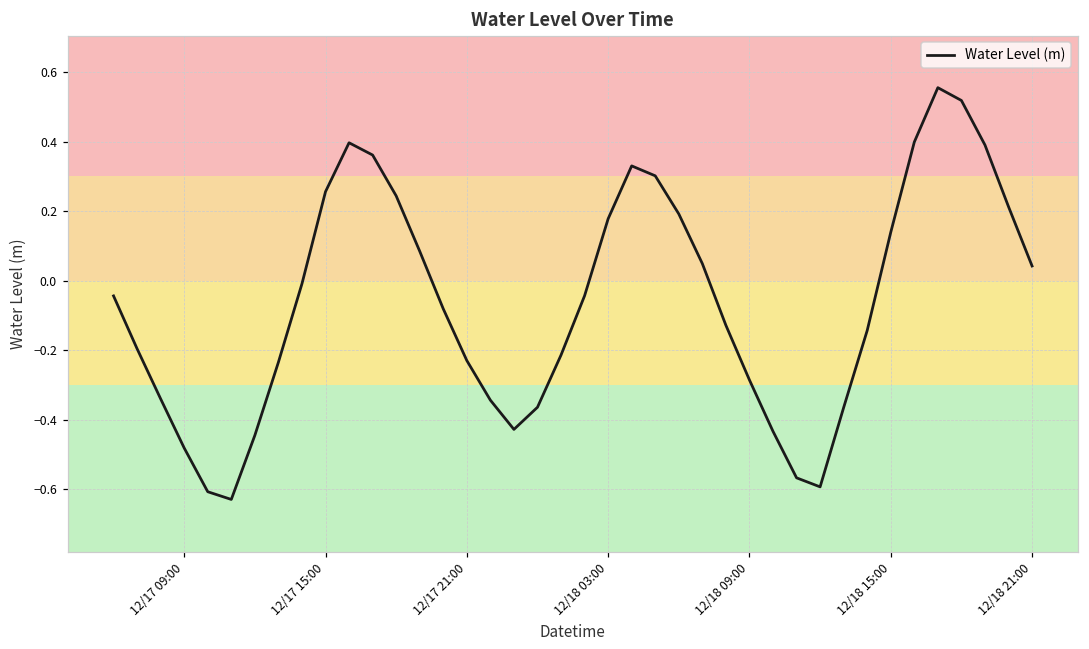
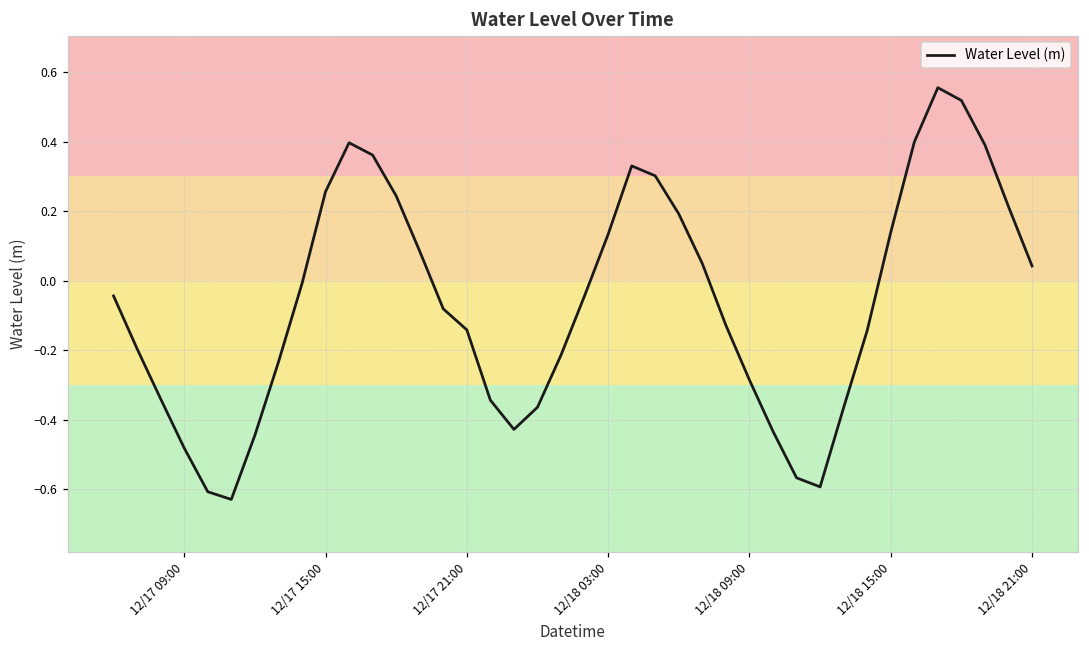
  {
    "12/17 09:00": -0.48,
    "12/17 15:00": 0.26,
-   "12/17 21:00": -0.23,
-   "12/18 03:00": 0.18,
+   "12/17 21:00": -0.14,
+   "12/18 03:00": 0.13,
    "12/18 09:00": -0.29,
    "12/18 15:00": 0.14,
    "12/18 21:00": 0.04
  }
